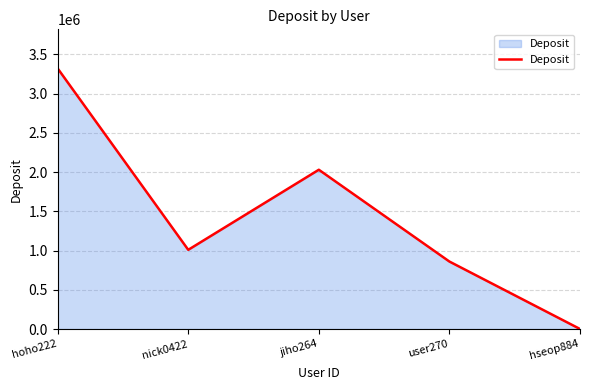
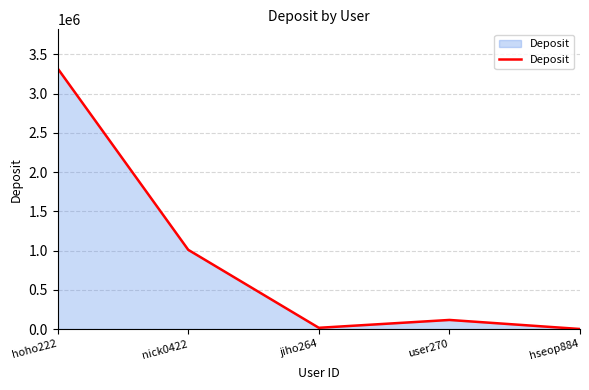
  {
    "hoho222": 3300000,
    "nick0422": 1000000,
-   "jiho264": 2000000,
-   "user270": 900000,
+   "jiho264": 0,
+   "user270": 100000,
    "hseop884": 0
  }
